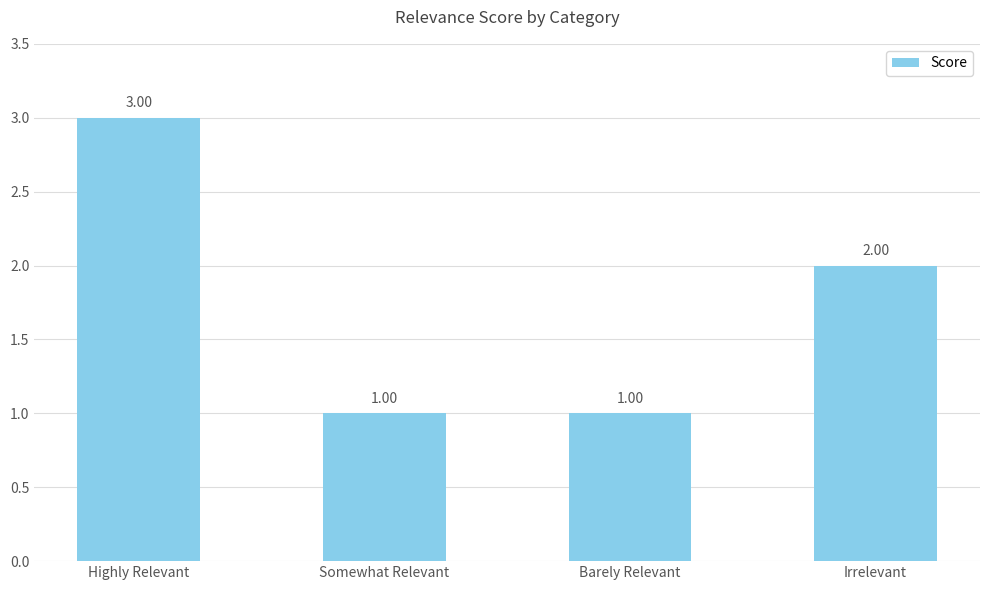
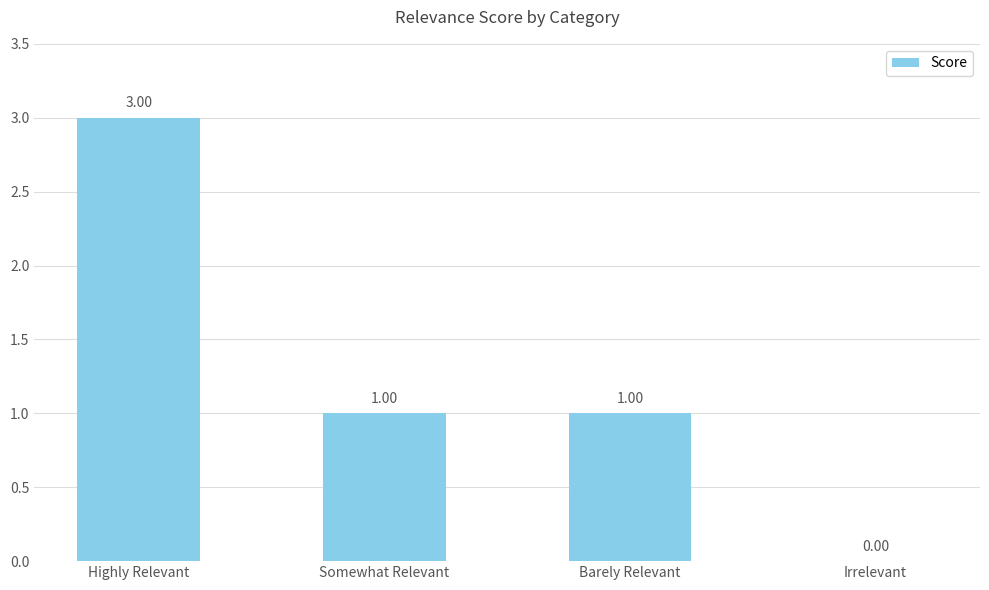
  {
    "Highly Relevant": 3.00,
    "Somewhat Relevant": 1.00,
    "Barely Relevant": 1.00,
-   "Irrelevant": 2.00
+   "Irrelevant": 0.00
  }
